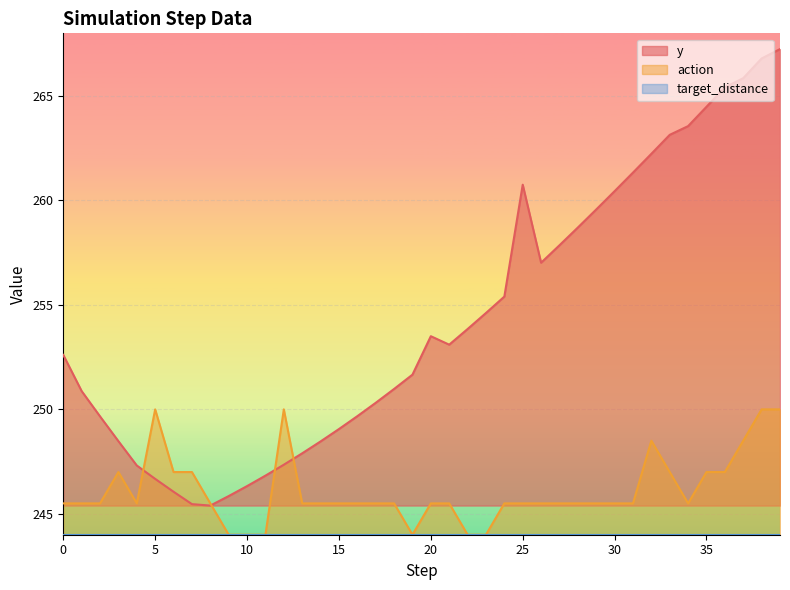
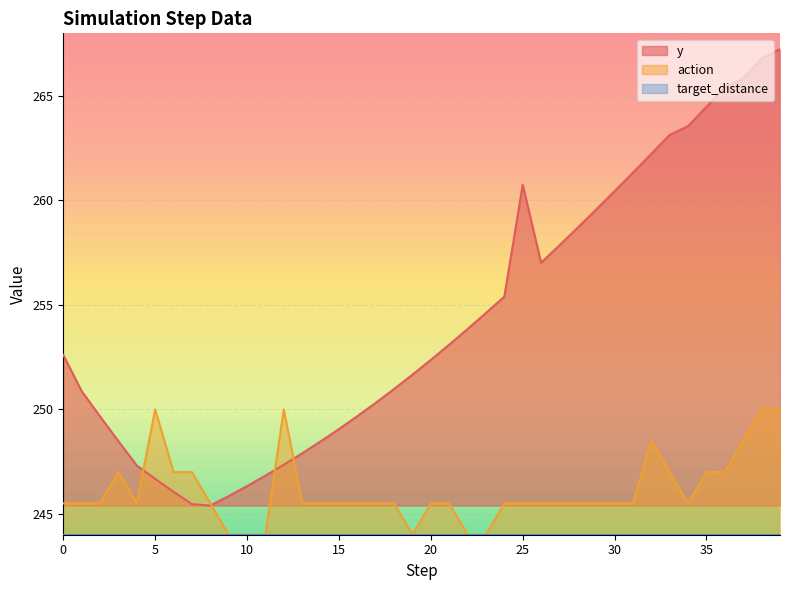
  {
    "y": {
      "0": 252.6,
      "5": 246.7,
      "10": 246.3,
      "15": 249.1,
-     "20": 253.5,
+     "20": 252.4,
      "25": 260.8,
      "30": 260.4,
      "35": 264.5
    },
    "action": {
      "0": 245.5,
      "5": 250.0,
      "15": 245.5,
      "20": 245.5,
      "25": 245.5,
      "30": 245.5,
      "35": 247.0
    },
    "target_distance": {
      "0": 244.0,
      "5": 244.0,
      "15": 244.0,
      "20": 244.0,
      "25": 244.0,
      "30": 244.0,
      "35": 244.0
    }
  }
